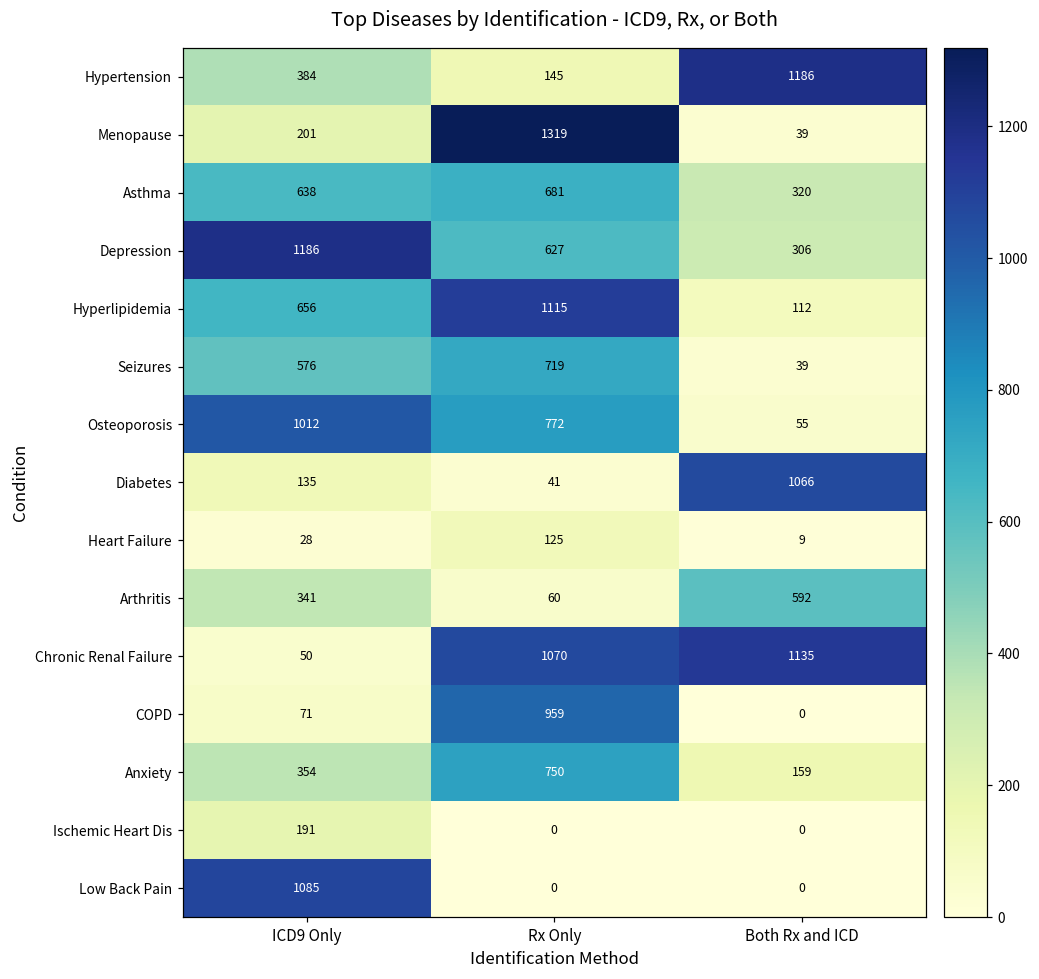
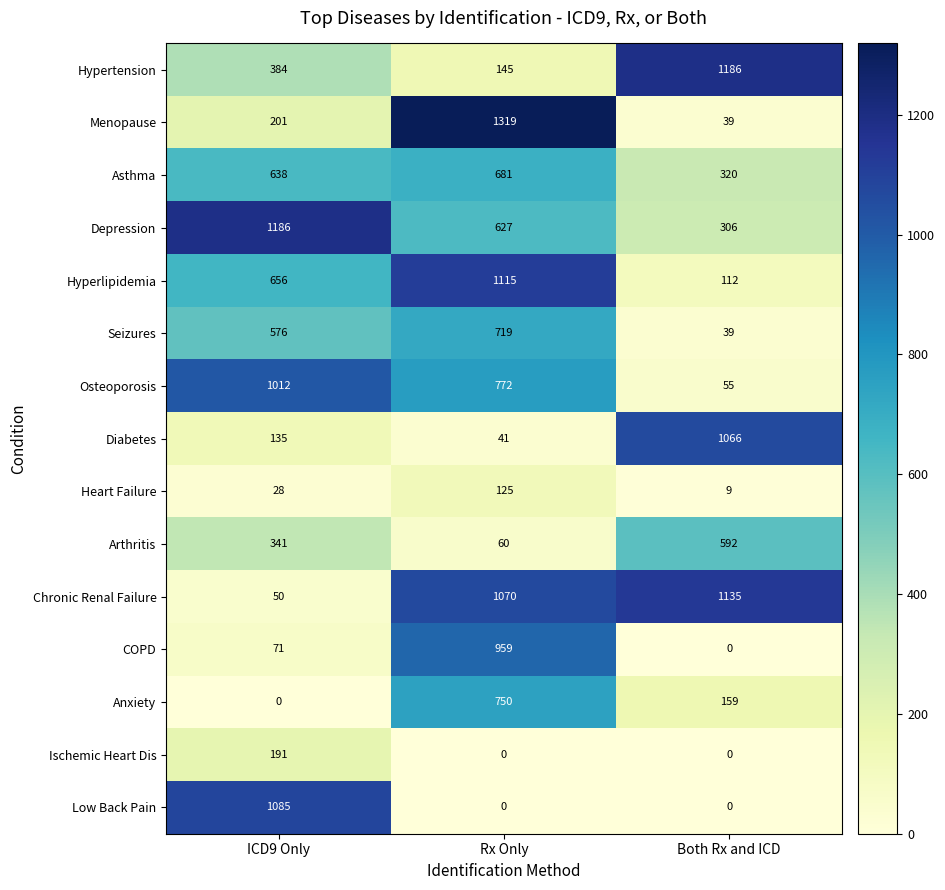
  {
    "Hypertension": {
      "ICD9 Only": 384,
      "Rx Only": 145,
      "Both Rx and ICD": 1186
    },
    "Menopause": {
      "ICD9 Only": 201,
      "Rx Only": 1319,
      "Both Rx and ICD": 39
    },
    "Asthma": {
      "ICD9 Only": 638,
      "Rx Only": 681,
      "Both Rx and ICD": 320
    },
    "Depression": {
      "ICD9 Only": 1186,
      "Rx Only": 627,
      "Both Rx and ICD": 306
    },
    "Hyperlipidemia": {
      "ICD9 Only": 656,
      "Rx Only": 1115,
      "Both Rx and ICD": 112
    },
    "Seizures": {
      "ICD9 Only": 576,
      "Rx Only": 719,
      "Both Rx and ICD": 39
    },
    "Osteoporosis": {
      "ICD9 Only": 1012,
      "Rx Only": 772,
      "Both Rx and ICD": 55
    },
    "Diabetes": {
      "ICD9 Only": 135,
      "Rx Only": 41,
      "Both Rx and ICD": 1066
    },
    "Heart Failure": {
      "ICD9 Only": 28,
      "Rx Only": 125,
      "Both Rx and ICD": 9
    },
    "Arthritis": {
      "ICD9 Only": 341,
      "Rx Only": 60,
      "Both Rx and ICD": 592
    },
    "Chronic Renal Failure": {
      "ICD9 Only": 50,
      "Rx Only": 1070,
      "Both Rx and ICD": 1135
    },
    "COPD": {
      "ICD9 Only": 71,
      "Rx Only": 959,
      "Both Rx and ICD": 0
    },
    "Anxiety": {
-     "ICD9 Only": 354,
+     "ICD9 Only": 0,
      "Rx Only": 750,
      "Both Rx and ICD": 159
    },
    "Ischemic Heart Dis": {
      "ICD9 Only": 191,
      "Rx Only": 0,
      "Both Rx and ICD": 0
    },
    "Low Back Pain": {
      "ICD9 Only": 1085,
      "Rx Only": 0,
      "Both Rx and ICD": 0
    }
  }
